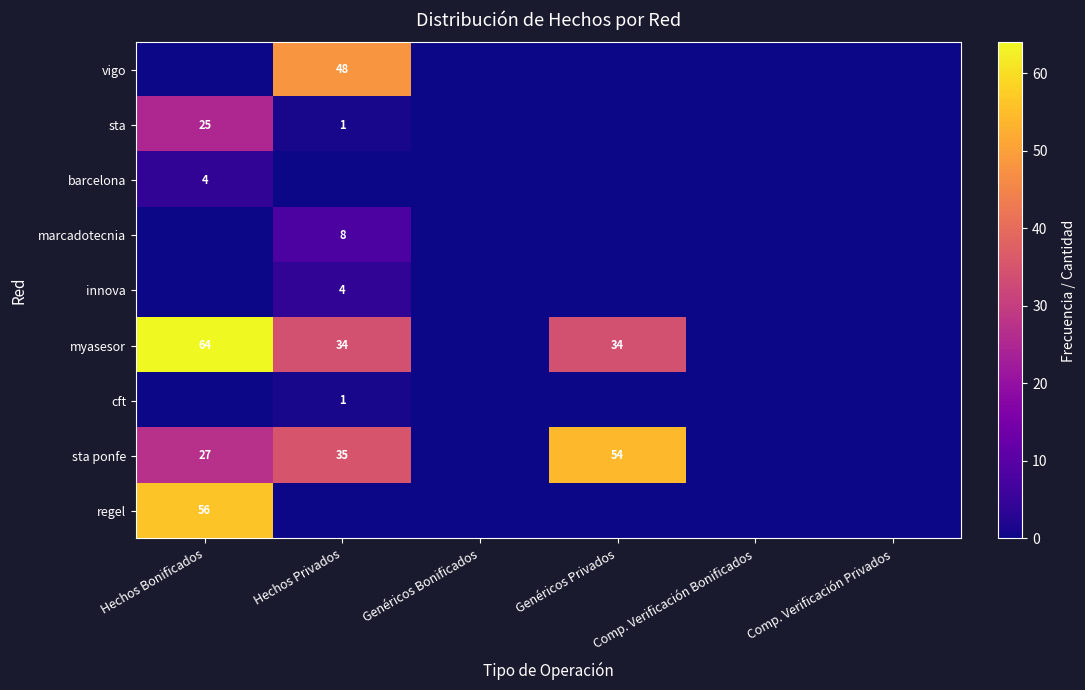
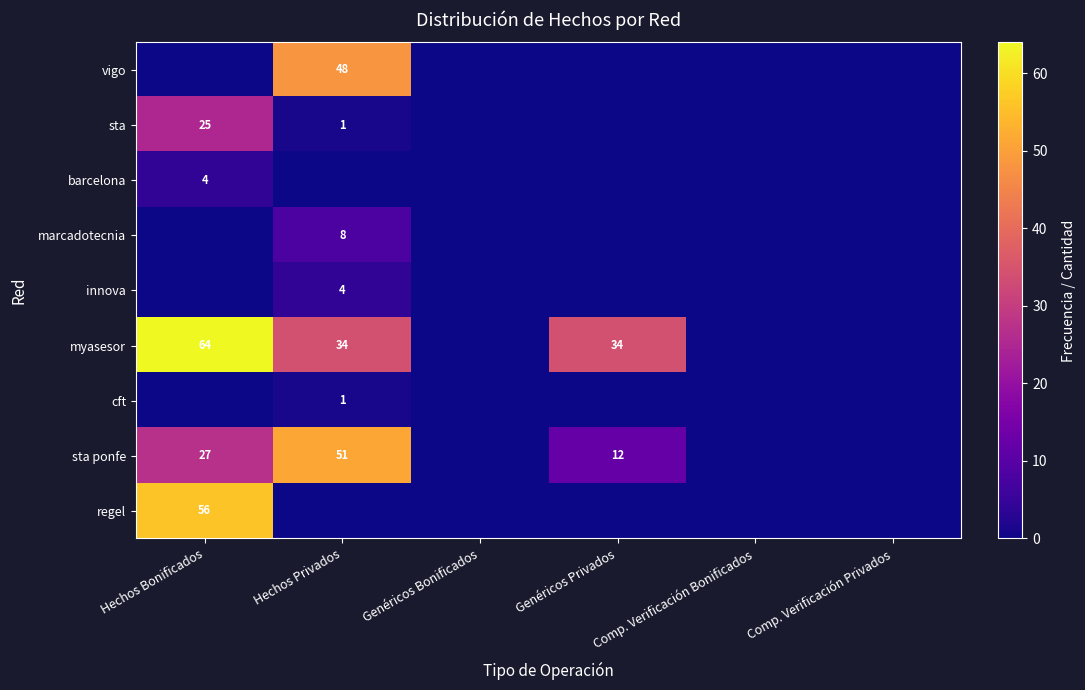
  {
    "vigo": {
      "Hechos Privados": 48
    },
    "sta": {
      "Hechos Bonificados": 25,
      "Hechos Privados": 1
    },
    "barcelona": {
      "Hechos Bonificados": 4
    },
    "marcadotecnia": {
      "Hechos Privados": 8
    },
    "innova": {
      "Hechos Privados": 4
    },
    "myasesor": {
      "Hechos Bonificados": 64,
      "Hechos Privados": 34,
      "Genéricos Privados": 34
    },
    "cft": {
      "Hechos Privados": 1
    },
    "sta ponfe": {
      "Hechos Bonificados": 27,
-     "Hechos Privados": 35,
-     "Genéricos Privados": 54
+     "Hechos Privados": 51,
+     "Genéricos Privados": 12
    },
    "regel": {
      "Hechos Bonificados": 56
    }
  }
